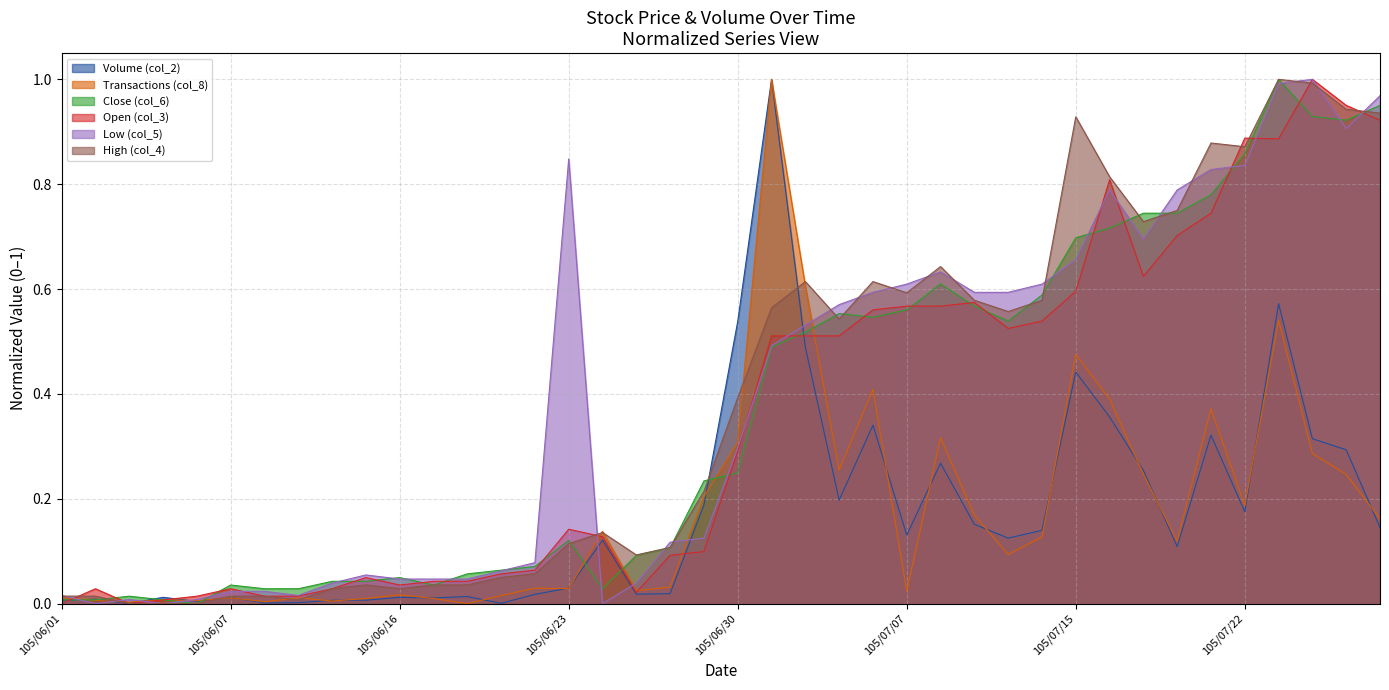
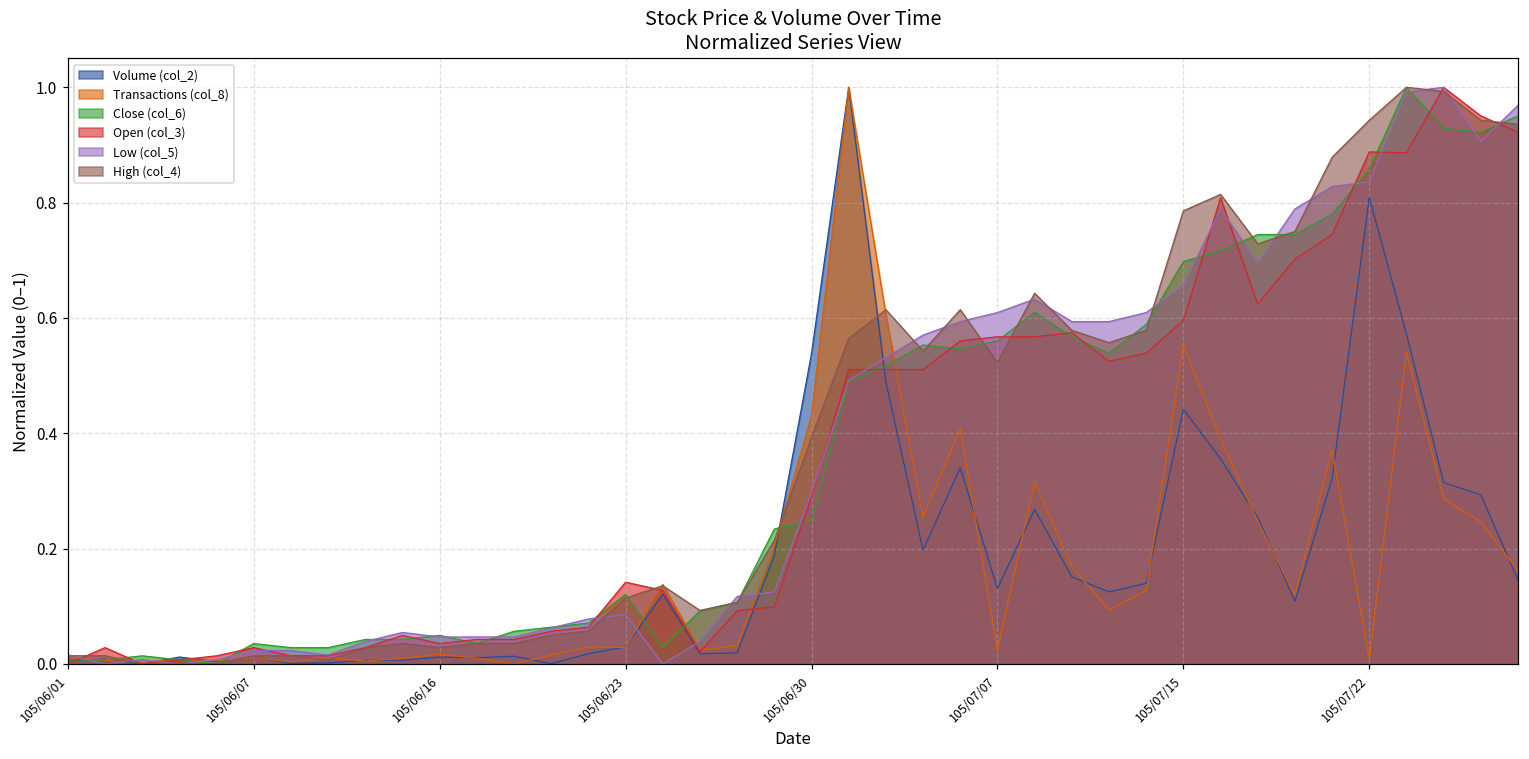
  {
    "Volume (col_2)": {
      "105/06/16": 0.01,
      "105/06/30": 0.54,
      "105/07/07": 0.13,
      "105/07/15": 0.44,
-     "105/07/22": 0.18
+     "105/07/22": 0.81
    },
    "Transactions (col_8)": {
      "105/06/16": 0.02,
-     "105/06/30": 0.31,
+     "105/06/30": 0.43,
      "105/07/07": 0.02,
-     "105/07/15": 0.48,
-     "105/07/22": 0.19
+     "105/07/15": 0.55,
+     "105/07/22": 0.01
    },
    "Close (col_6)": {
      "105/06/07": 0.04,
      "105/06/23": 0.12,
      "105/06/30": 0.25,
      "105/07/07": 0.56,
      "105/07/15": 0.70,
      "105/07/22": 0.86
    },
    "Open (col_3)": {
      "105/06/01": 0.00,
      "105/06/07": 0.03,
      "105/06/16": 0.04,
      "105/06/23": 0.14,
      "105/06/30": 0.29,
      "105/07/07": 0.57,
      "105/07/15": 0.60,
      "105/07/22": 0.89
    },
    "Low (col_5)": {
      "105/06/07": 0.02,
-     "105/06/23": 0.85,
+     "105/06/23": 0.09,
      "105/06/30": 0.30,
      "105/07/07": 0.61,
      "105/07/15": 0.66,
      "105/07/22": 0.84
    },
    "High (col_4)": {
      "105/06/16": 0.03,
      "105/06/23": 0.11,
      "105/06/30": 0.39,
-     "105/07/07": 0.59,
-     "105/07/15": 0.93,
-     "105/07/22": 0.87
+     "105/07/07": 0.52,
+     "105/07/15": 0.79,
+     "105/07/22": 0.94
    }
  }
